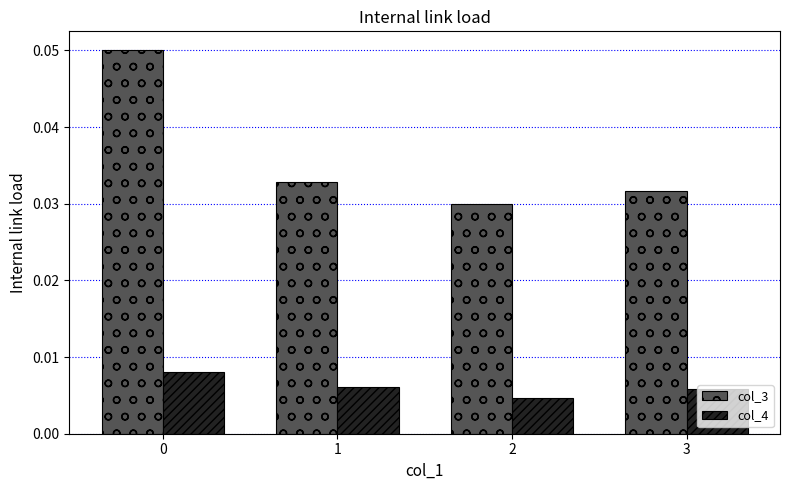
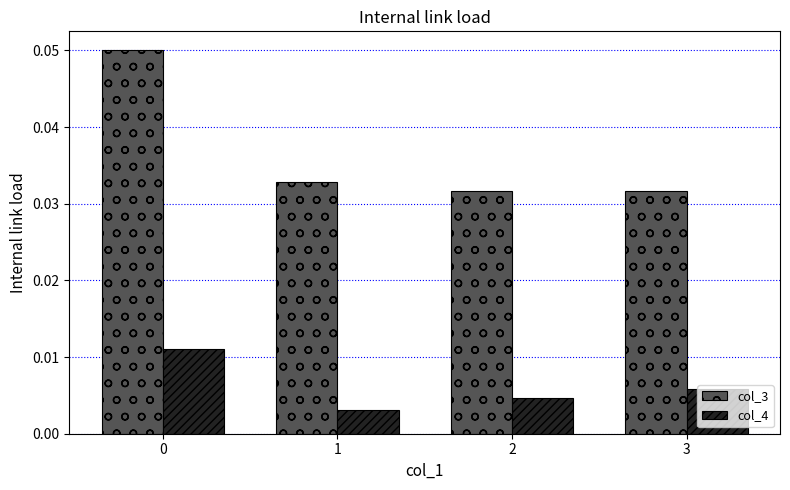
  {
    "col_3": {
      "0": 0.050,
      "1": 0.033,
-     "2": 0.030,
+     "2": 0.032,
      "3": 0.032
    },
    "col_4": {
-     "0": 0.008,
-     "1": 0.006,
+     "0": 0.011,
+     "1": 0.003,
      "2": 0.005
    }
  }
